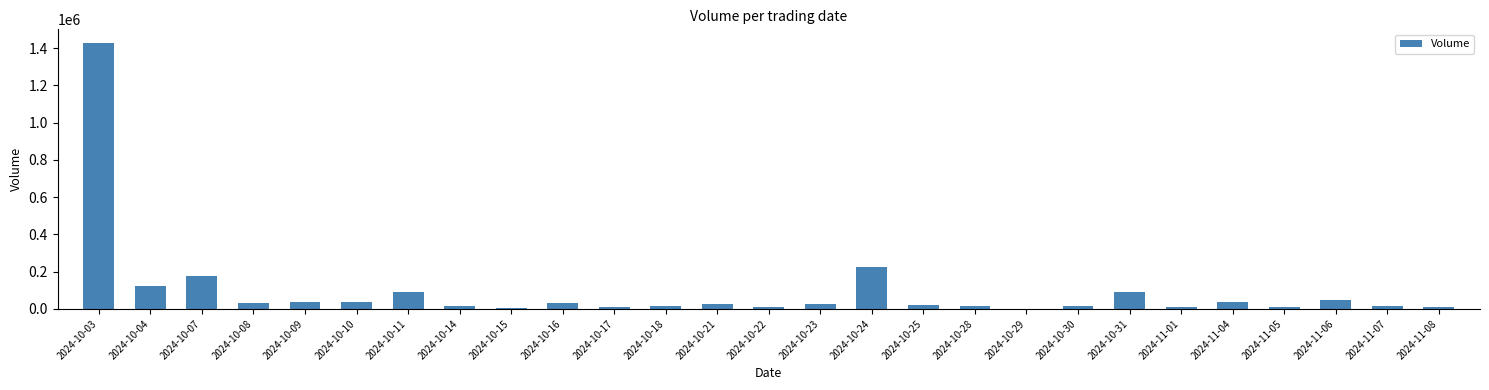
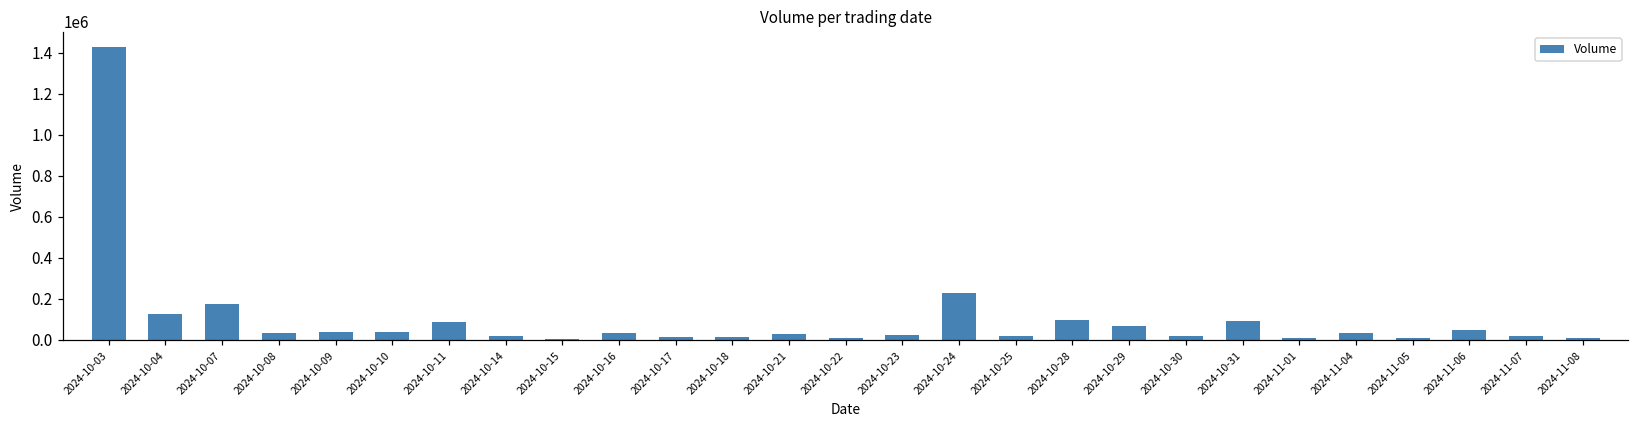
  {
    "2024-10-03": 1430000,
    "2024-10-04": 120000,
    "2024-10-07": 180000,
    "2024-10-08": 30000,
    "2024-10-09": 40000,
    "2024-10-10": 40000,
    "2024-10-11": 90000,
    "2024-10-14": 20000,
    "2024-10-16": 30000,
    "2024-10-18": 10000,
    "2024-10-21": 30000,
    "2024-10-23": 30000,
    "2024-10-24": 230000,
    "2024-10-25": 20000,
-   "2024-10-28": 20000,
-   "2024-10-29": 0,
+   "2024-10-28": 100000,
+   "2024-10-29": 70000,
    "2024-10-30": 20000,
    "2024-10-31": 90000,
    "2024-11-04": 40000,
    "2024-11-06": 50000,
    "2024-11-07": 20000
  }
